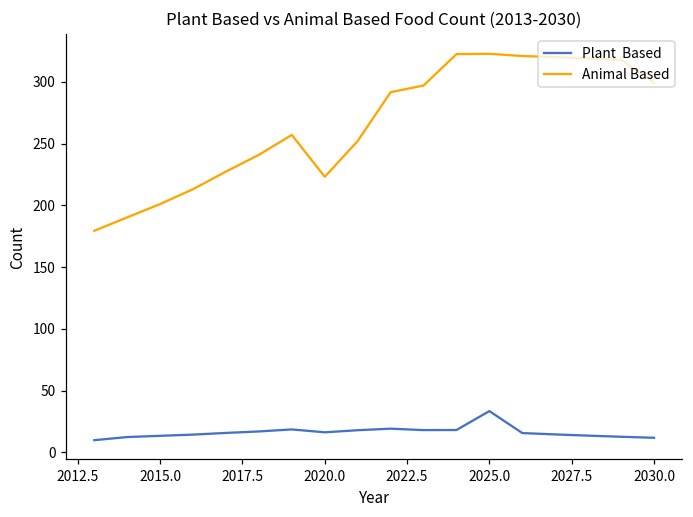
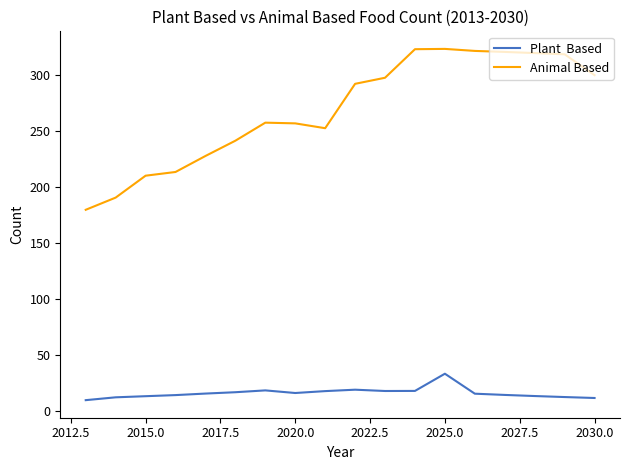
  {
    "Plant Based": {
      "2015.0": 14,
      "2020.0": 16,
      "2025.0": 34,
      "2030.0": 12
    },
    "Animal Based": {
-     "2015.0": 201,
-     "2020.0": 223,
+     "2015.0": 210,
+     "2020.0": 257,
      "2025.0": 323
    }
  }
